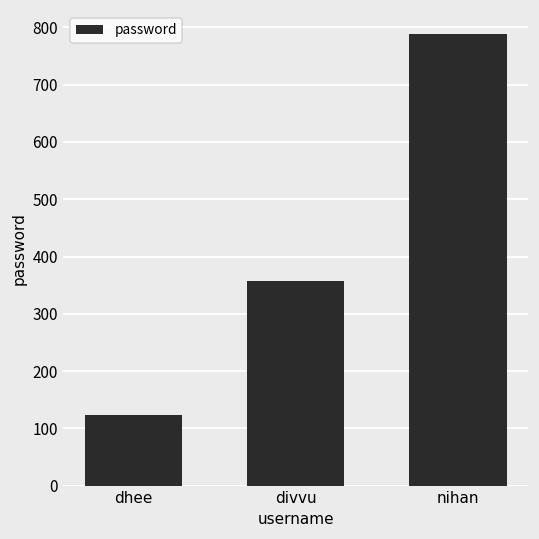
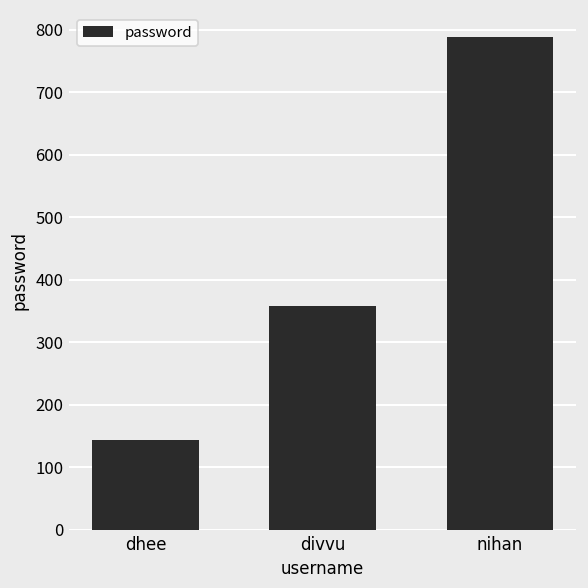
  {
-   "dhee": 120,
+   "dhee": 140,
    "divvu": 360,
    "nihan": 790
  }
